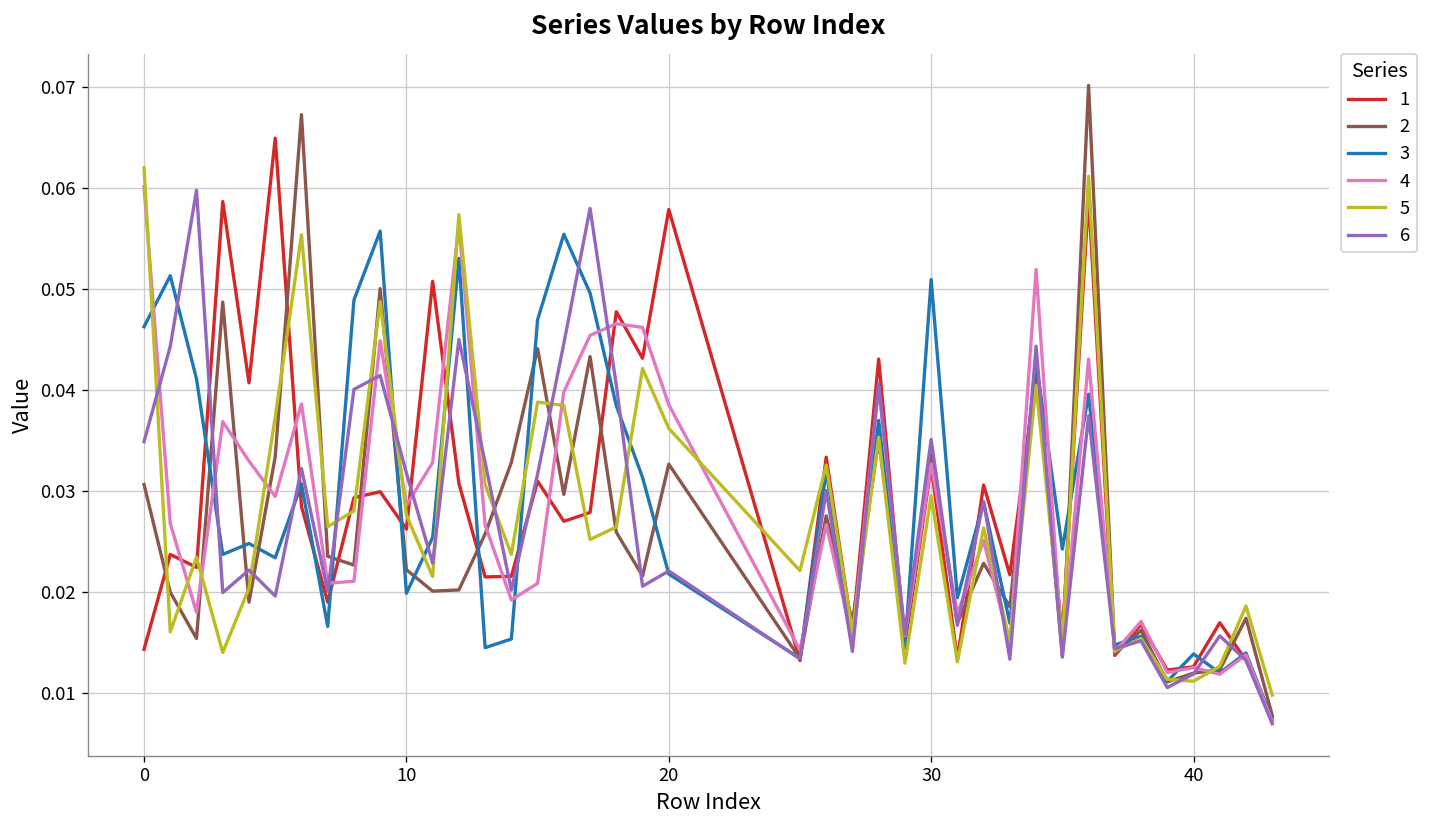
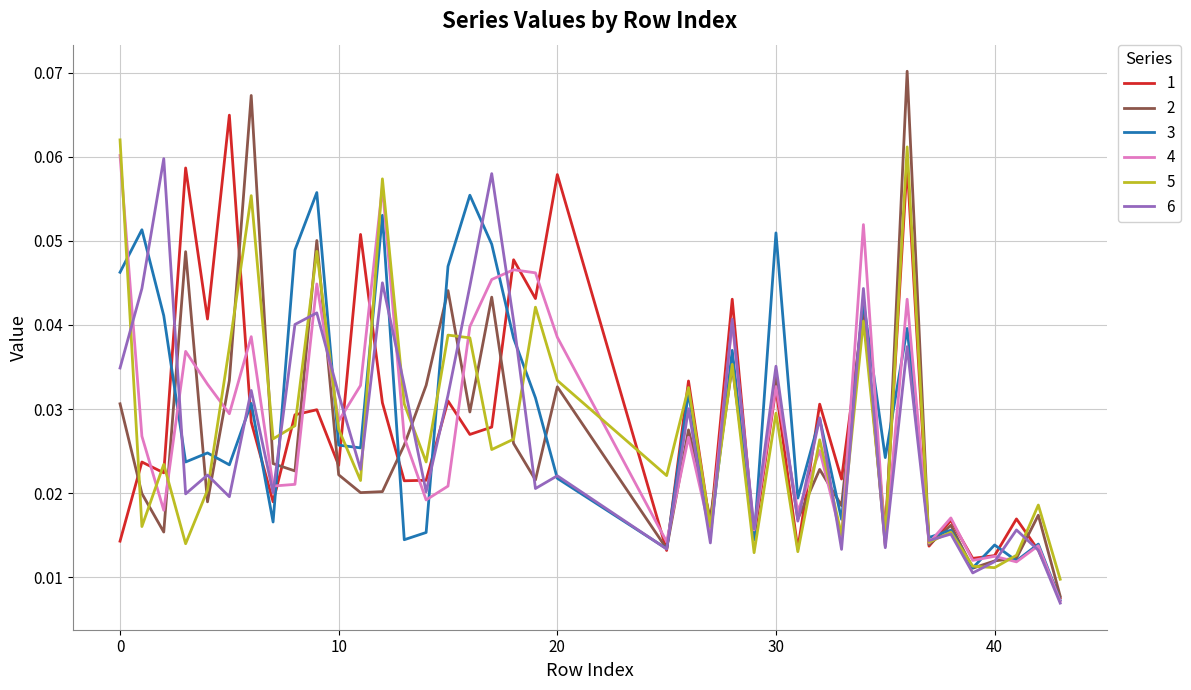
  {
    "1": {
      "0": 0.014,
-     "10": 0.026,
+     "10": 0.023,
      "20": 0.058
    },
    "2": {
      "0": 0.031,
      "10": 0.022,
      "20": 0.033,
      "30": 0.034
    },
    "3": {
      "0": 0.046,
-     "10": 0.020,
+     "10": 0.026,
      "30": 0.051,
      "40": 0.014
    },
    "4": {
      "0": 0.060,
      "10": 0.029,
      "20": 0.039
    },
    "5": {
      "0": 0.062,
      "10": 0.028,
-     "20": 0.036,
+     "20": 0.033,
      "30": 0.030,
      "40": 0.011
    },
    "6": {
      "0": 0.035,
      "10": 0.032,
      "30": 0.035
    }
  }
